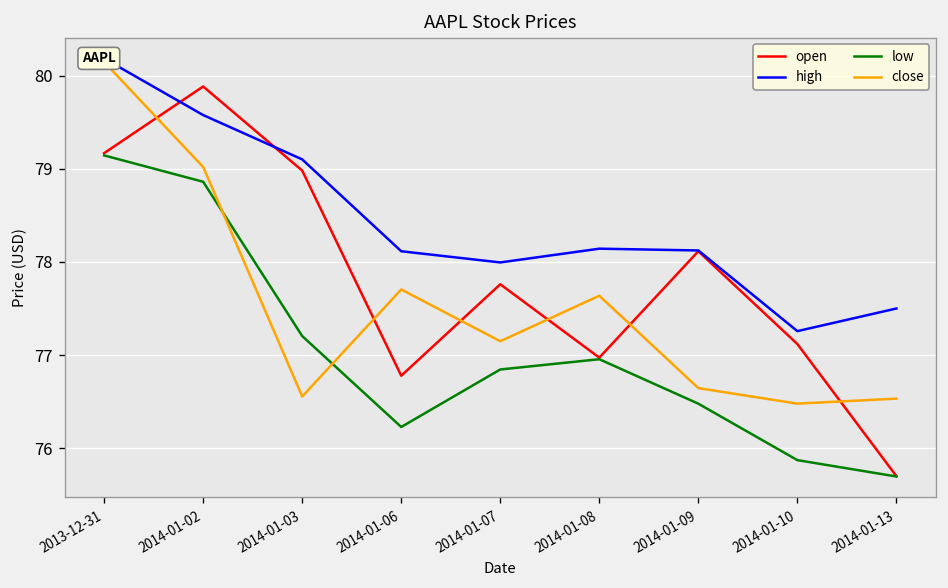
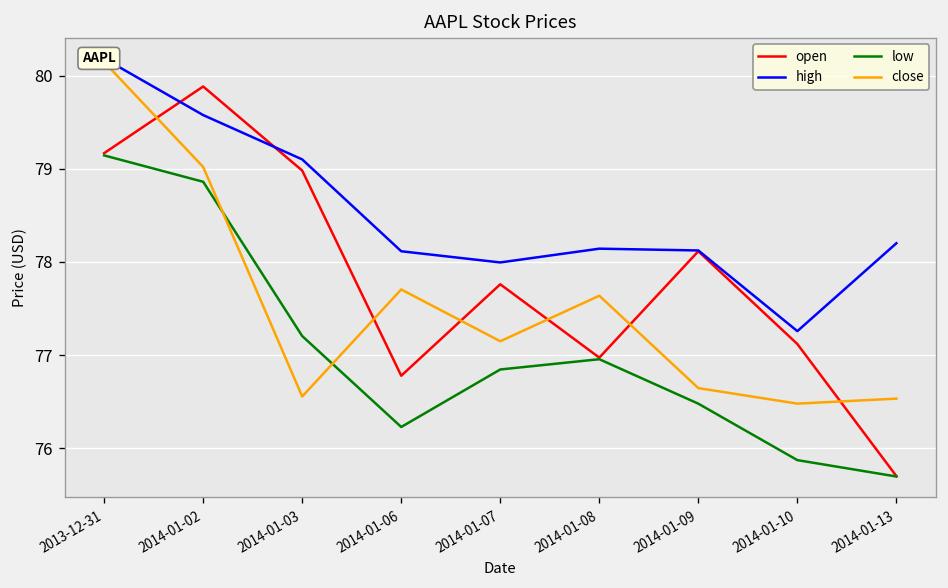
  {
    "open": {
      "2014-01-02": 79.9,
      "2014-01-03": 79.0,
      "2014-01-06": 76.8,
      "2014-01-07": 77.8,
      "2014-01-10": 77.1
    },
    "high": {
      "2014-01-02": 79.6,
      "2014-01-03": 79.1,
      "2014-01-06": 78.1,
      "2014-01-07": 78.0,
      "2014-01-08": 78.1,
      "2014-01-10": 77.3,
-     "2014-01-13": 77.5
+     "2014-01-13": 78.2
    },
    "low": {
      "2014-01-02": 78.9,
      "2014-01-03": 77.2,
      "2014-01-06": 76.2,
      "2014-01-07": 76.8,
      "2014-01-09": 76.5,
      "2014-01-10": 75.9
    },
    "close": {
      "2014-01-02": 79.0,
      "2014-01-03": 76.6,
      "2014-01-06": 77.7,
      "2014-01-07": 77.1,
      "2014-01-08": 77.6,
      "2014-01-09": 76.6,
      "2014-01-10": 76.5,
      "2014-01-13": 76.5
    }
  }
